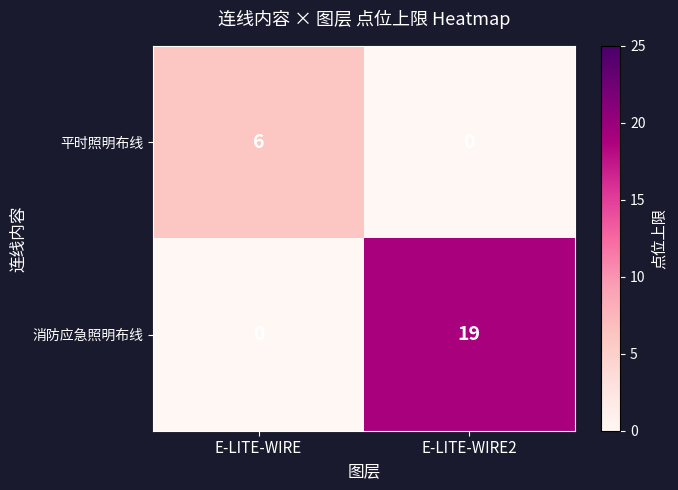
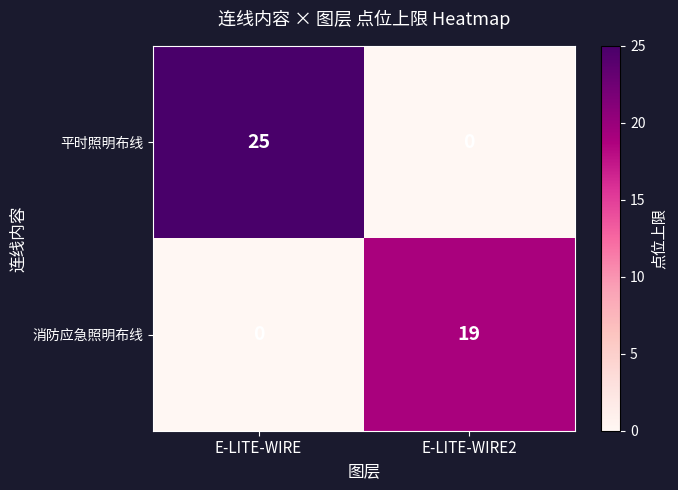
  {
    "平时照明布线": {
-     "E-LITE-WIRE": 6
+     "E-LITE-WIRE": 25
    },
    "消防应急照明布线": {
      "E-LITE-WIRE2": 19
    }
  }
